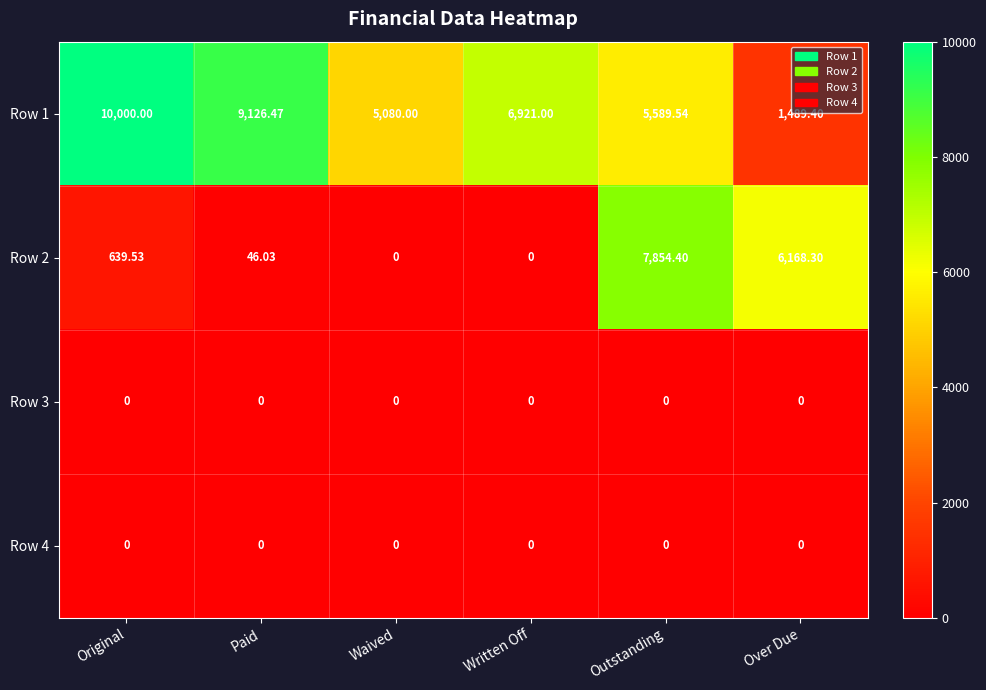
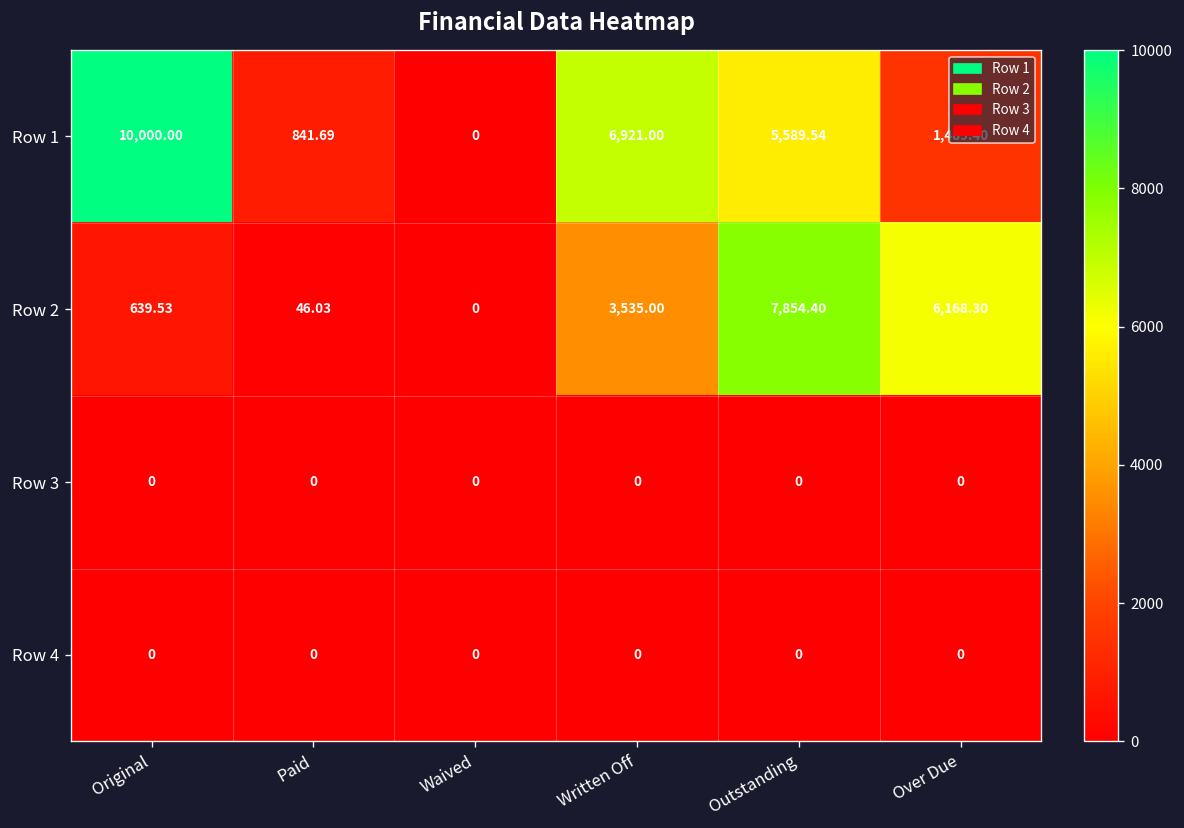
  {
    "Row 1": {
      "Original": "10,000.00",
-     "Paid": "9,126.47",
-     "Waived": "5,080.00",
+     "Paid": "841.69",
+     "Waived": "0",
      "Written Off": "6,921.00",
      "Outstanding": "5,589.54"
    },
    "Row 2": {
      "Original": "639.53",
      "Paid": "46.03",
      "Waived": "0",
-     "Written Off": "0",
+     "Written Off": "3,535.00",
      "Outstanding": "7,854.40",
      "Over Due": "6,168.30"
    },
    "Row 3": {
      "Original": "0",
      "Paid": "0",
      "Waived": "0",
      "Written Off": "0",
      "Outstanding": "0",
      "Over Due": "0"
    },
    "Row 4": {
      "Original": "0",
      "Paid": "0",
      "Waived": "0",
      "Written Off": "0",
      "Outstanding": "0",
      "Over Due": "0"
    }
  }
